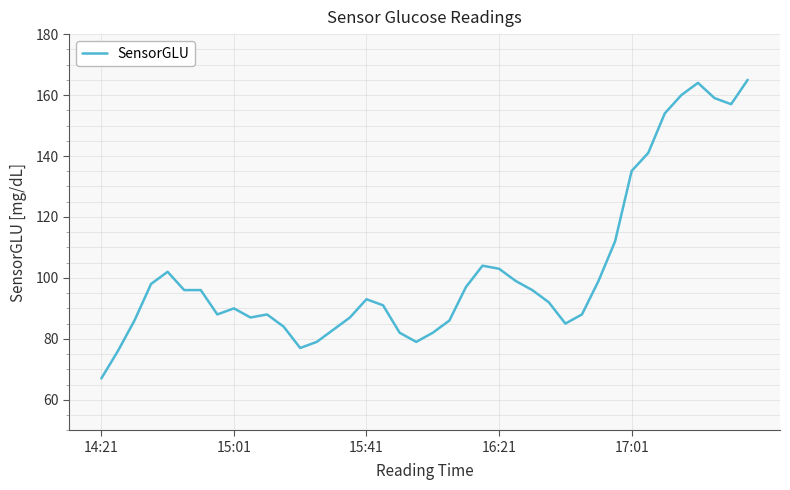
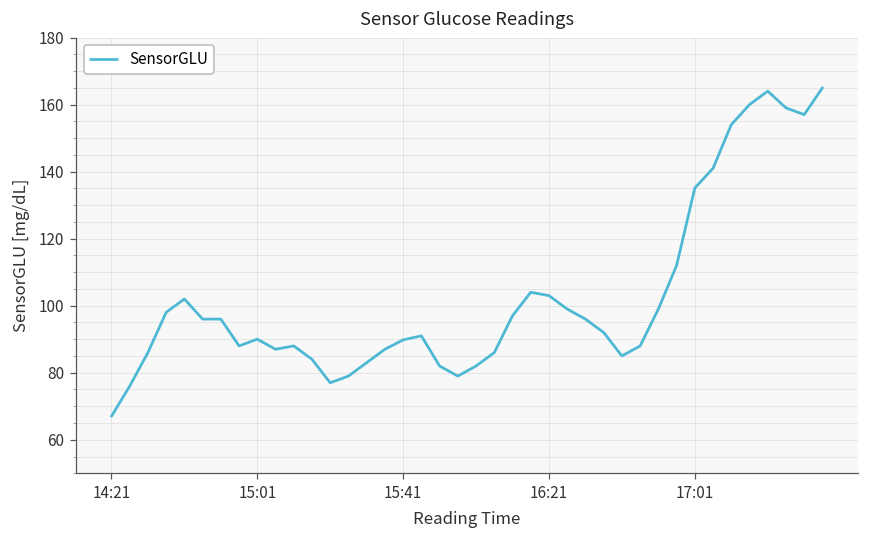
  {
    "14:21": 67,
    "15:01": 90,
-   "15:41": 93,
+   "15:41": 90,
    "16:21": 103,
    "17:01": 135
  }
